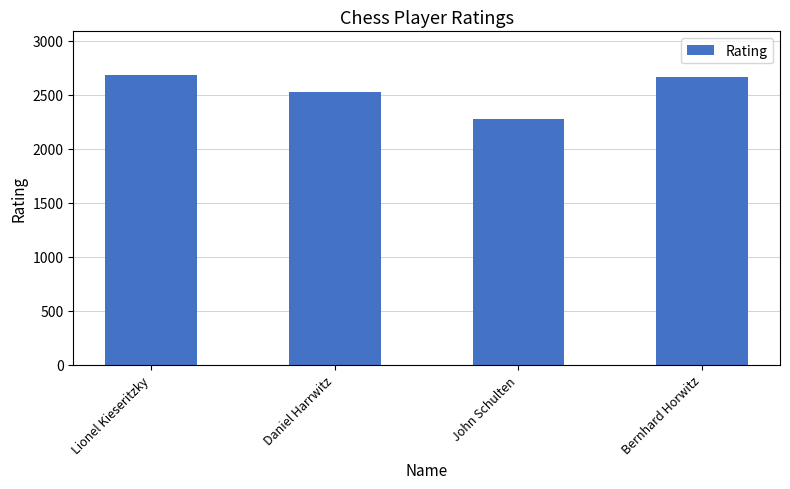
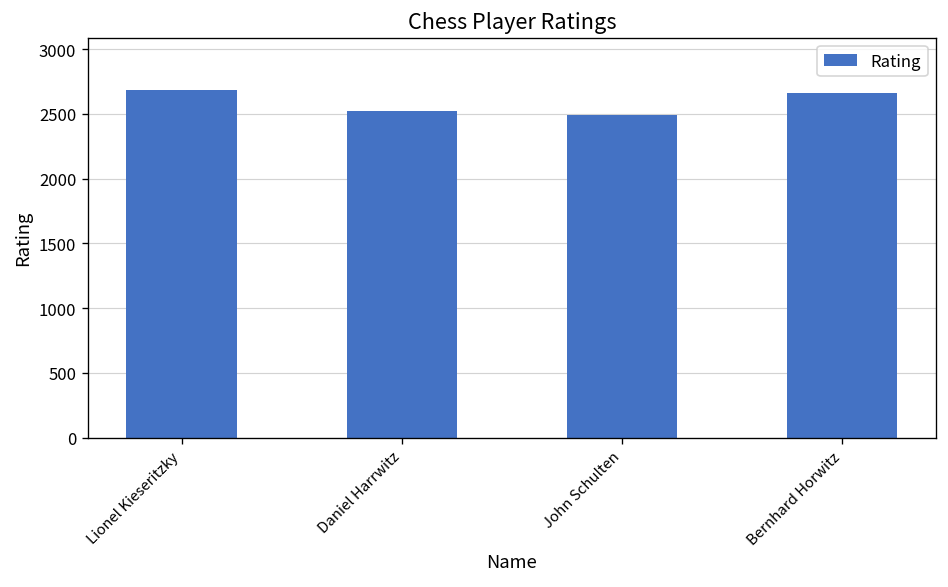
  {
    "Lionel Kieseritzky": 2680,
    "Daniel Harrwitz": 2520,
-   "John Schulten": 2270,
+   "John Schulten": 2490,
    "Bernhard Horwitz": 2660
  }
